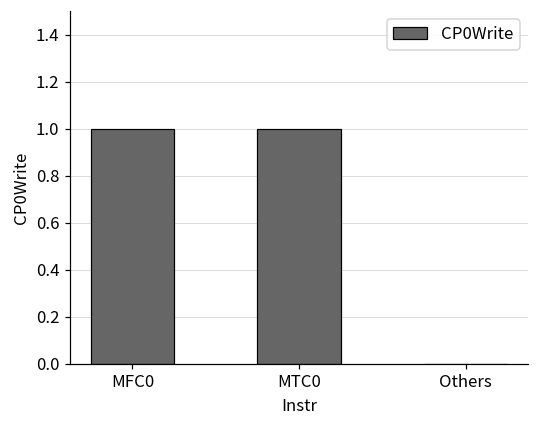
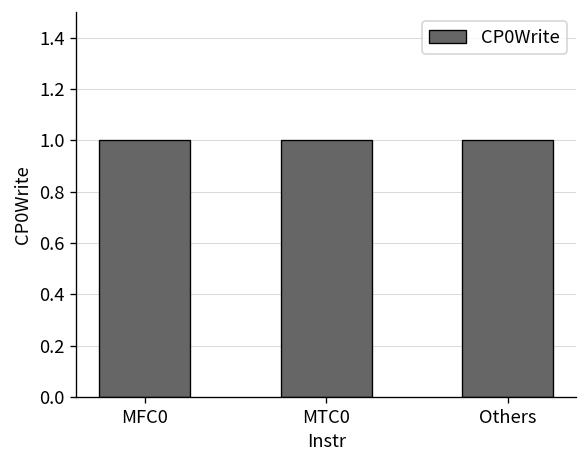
  {
    "MFC0": 1,
    "MTC0": 1,
-   "Others": 0
+   "Others": 1
  }
